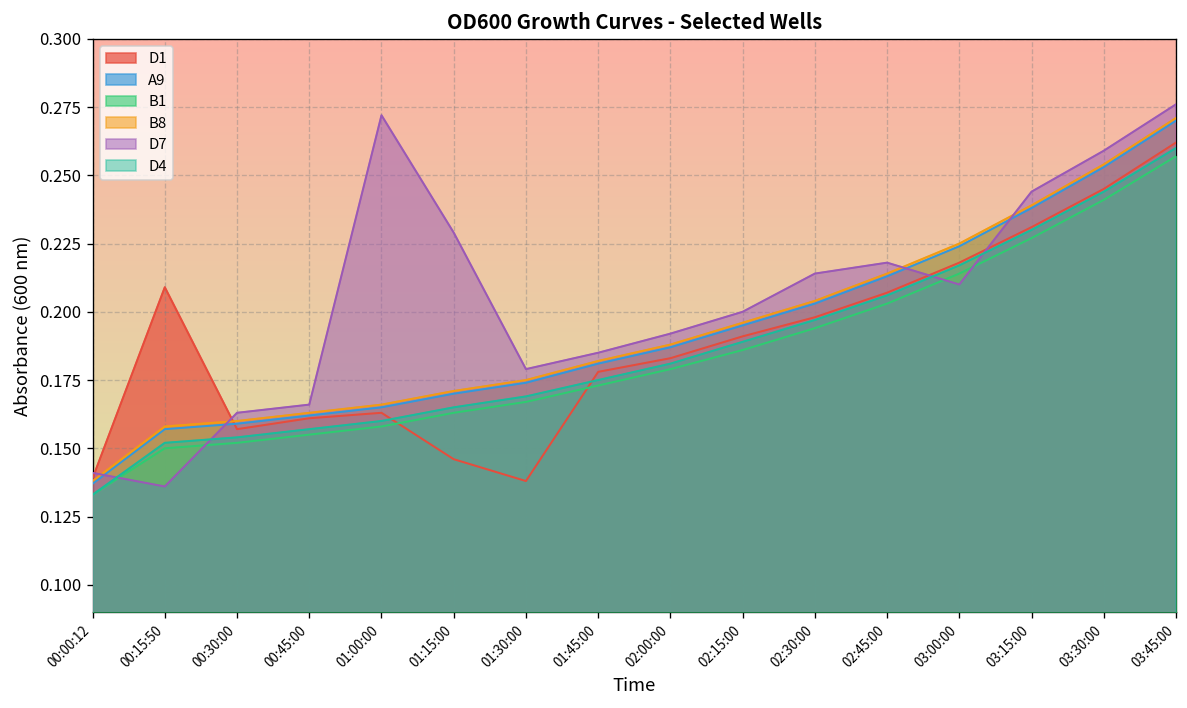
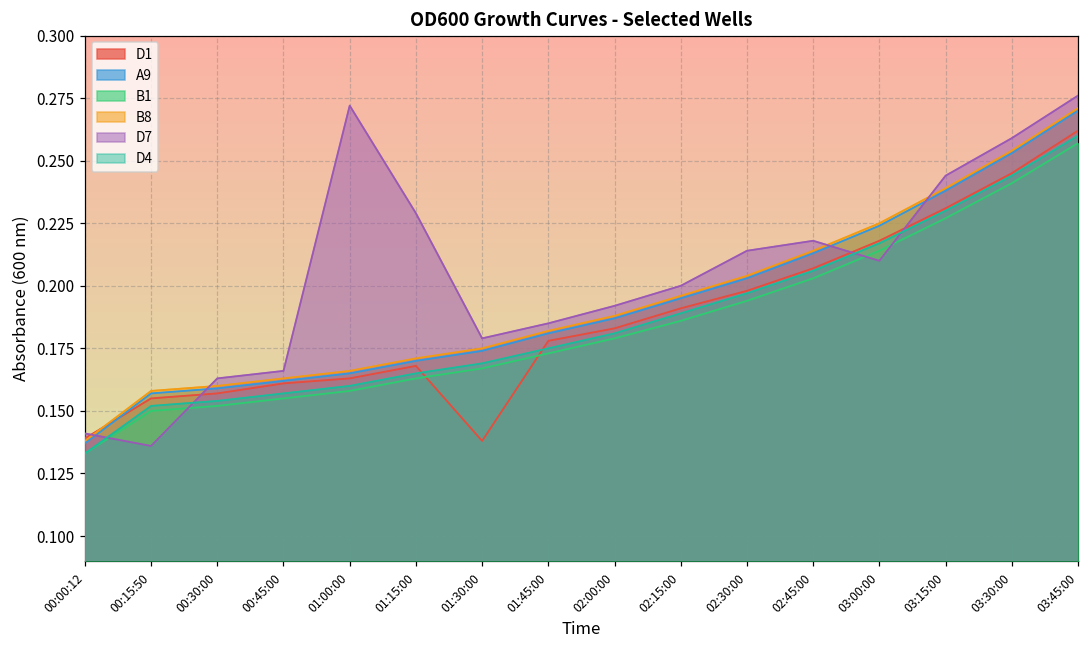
  {
    "D1": {
-     "00:15:50": 0.209,
+     "00:15:50": 0.155,
      "00:30:00": 0.157,
      "01:00:00": 0.163,
-     "01:15:00": 0.146,
+     "01:15:00": 0.168,
      "01:30:00": 0.138,
      "01:45:00": 0.178,
      "02:00:00": 0.183,
      "02:15:00": 0.191,
      "03:45:00": 0.262
    },
    "D7": {
      "00:00:12": 0.141,
      "00:15:50": 0.136,
      "00:30:00": 0.163,
      "00:45:00": 0.166,
      "01:00:00": 0.272,
      "01:15:00": 0.229,
      "01:30:00": 0.179,
      "01:45:00": 0.185,
      "02:00:00": 0.192,
      "02:15:00": 0.200,
      "02:30:00": 0.214,
      "02:45:00": 0.218,
      "03:00:00": 0.210,
      "03:15:00": 0.244,
      "03:30:00": 0.259,
      "03:45:00": 0.276
    }
  }
